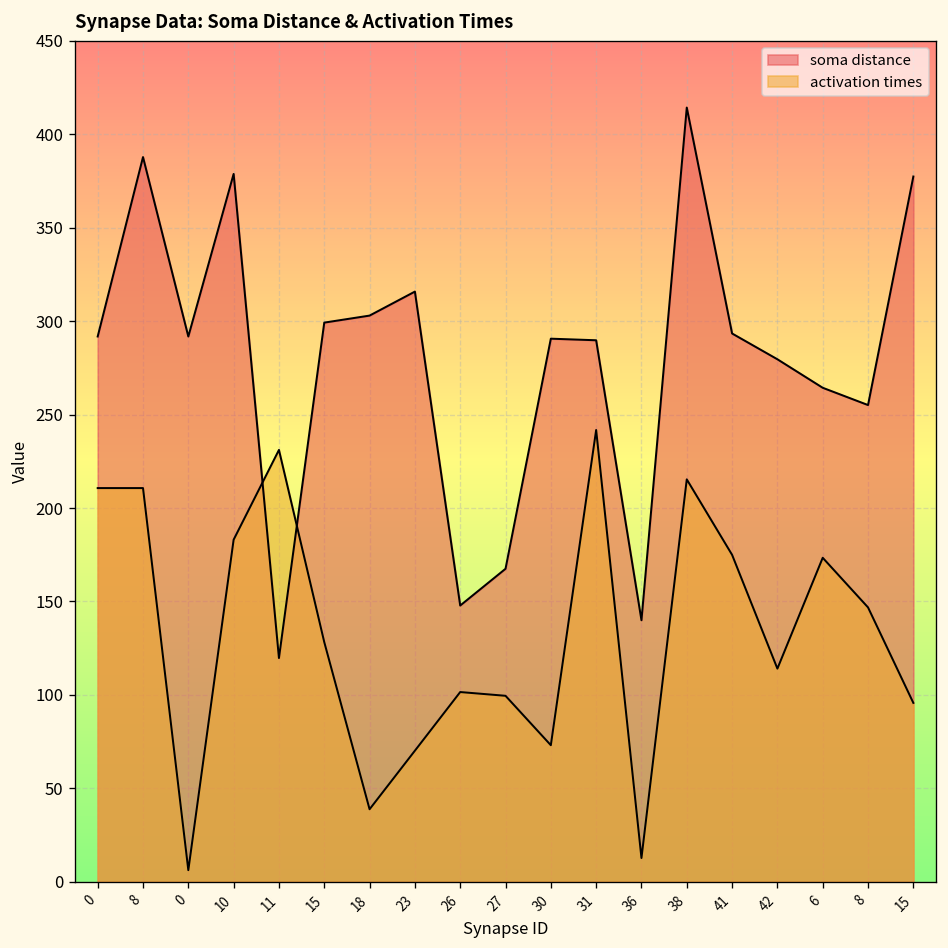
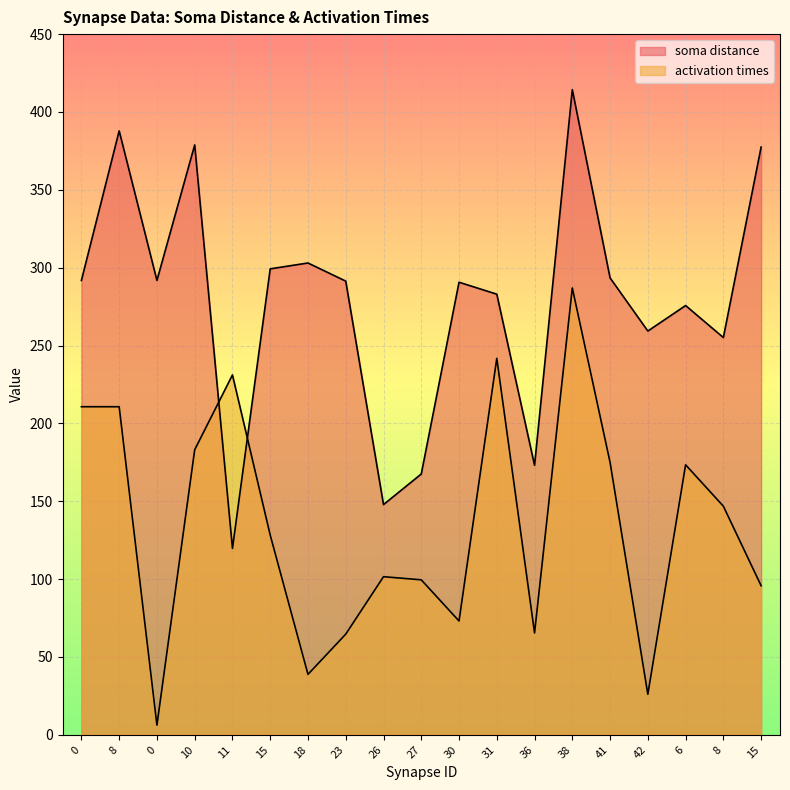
  {
    "soma distance": {
      "10": 379,
      "11": 120,
      "18": 303,
-     "23": 316,
+     "23": 291,
      "26": 148,
      "27": 168,
      "30": 291,
-     "31": 290,
-     "36": 140,
+     "31": 283,
+     "36": 173,
      "38": 414,
      "41": 293,
-     "42": 280,
-     "6": 264
+     "42": 259,
+     "6": 276
    },
    "activation times": {
      "10": 183,
      "11": 231,
      "18": 39,
-     "23": 70,
+     "23": 65,
      "26": 102,
      "27": 100,
      "30": 73,
      "31": 242,
-     "36": 13,
-     "38": 215,
+     "36": 65,
+     "38": 287,
      "41": 175,
-     "42": 114,
+     "42": 26,
      "6": 173
    }
  }
